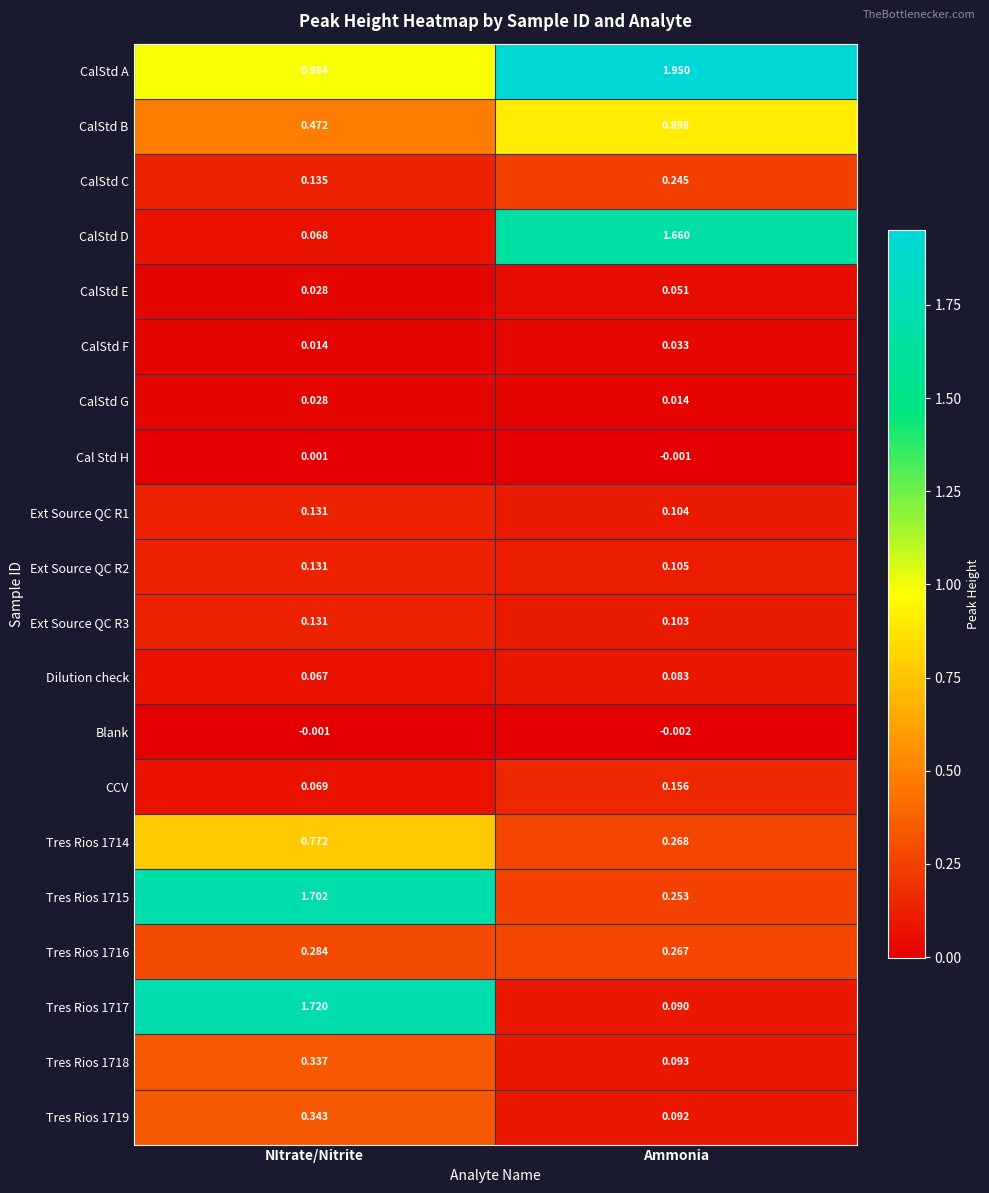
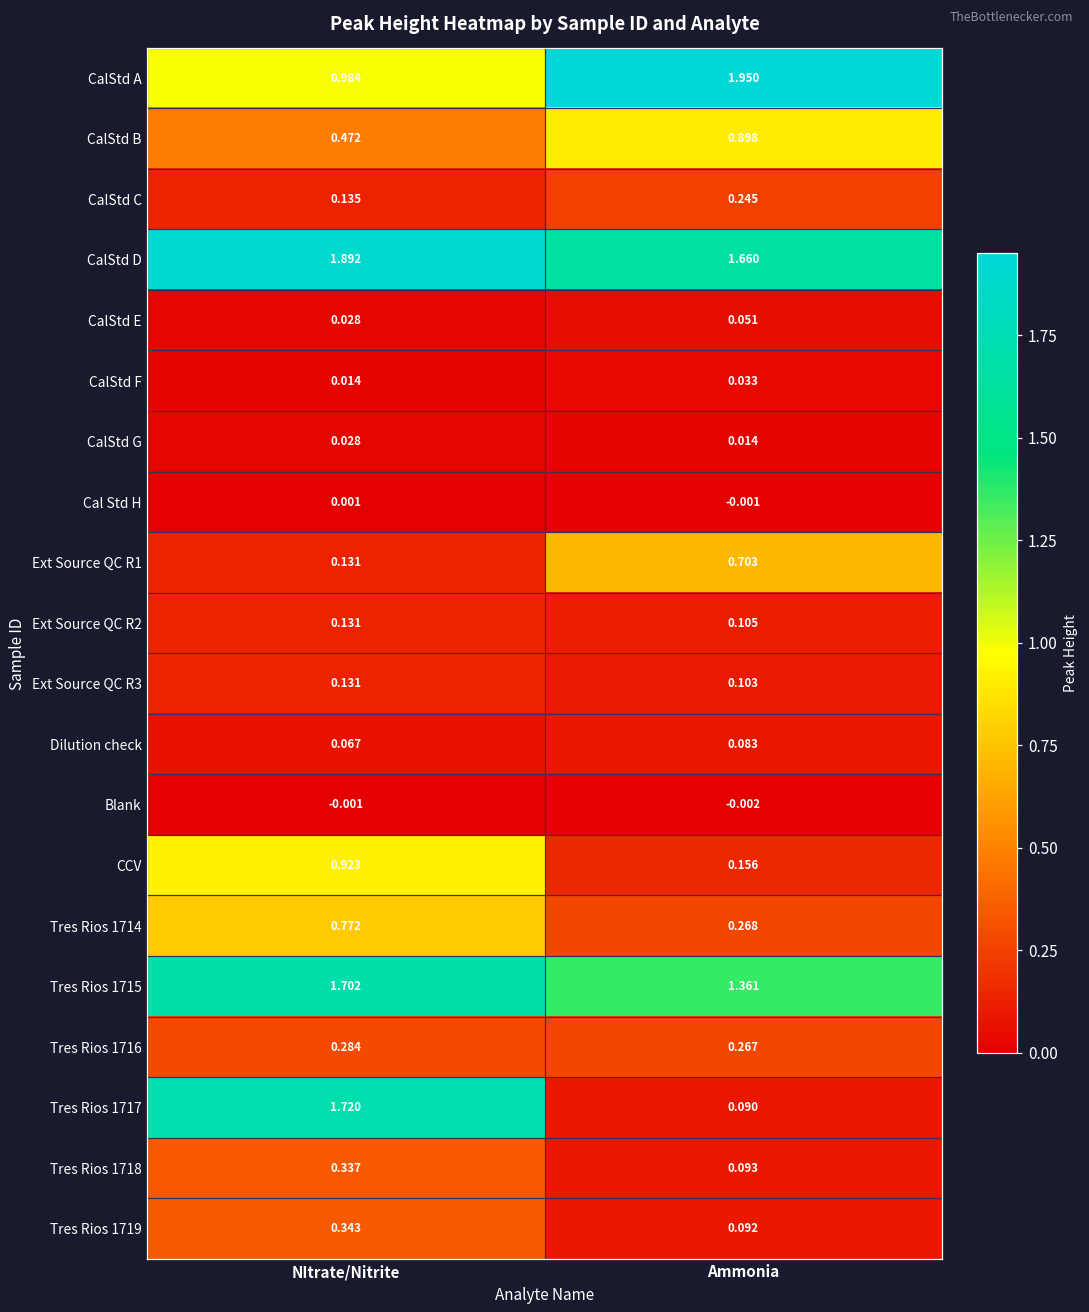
  {
    "CalStd A": {
      "NItrate/Nitrite": 0.984,
      "Ammonia": 1.950
    },
    "CalStd B": {
      "NItrate/Nitrite": 0.472,
      "Ammonia": 0.898
    },
    "CalStd C": {
      "NItrate/Nitrite": 0.135,
      "Ammonia": 0.245
    },
    "CalStd D": {
-     "NItrate/Nitrite": 0.068,
+     "NItrate/Nitrite": 1.892,
      "Ammonia": 1.660
    },
    "CalStd E": {
      "NItrate/Nitrite": 0.028,
      "Ammonia": 0.051
    },
    "CalStd F": {
      "NItrate/Nitrite": 0.014,
      "Ammonia": 0.033
    },
    "CalStd G": {
      "NItrate/Nitrite": 0.028,
      "Ammonia": 0.014
    },
    "Cal Std H": {
      "NItrate/Nitrite": 0.001,
      "Ammonia": -0.001
    },
    "Ext Source QC R1": {
      "NItrate/Nitrite": 0.131,
-     "Ammonia": 0.104
+     "Ammonia": 0.703
    },
    "Ext Source QC R2": {
      "NItrate/Nitrite": 0.131,
      "Ammonia": 0.105
    },
    "Ext Source QC R3": {
      "NItrate/Nitrite": 0.131,
      "Ammonia": 0.103
    },
    "Dilution check": {
      "NItrate/Nitrite": 0.067,
      "Ammonia": 0.083
    },
    "Blank": {
      "NItrate/Nitrite": -0.001,
      "Ammonia": -0.002
    },
    "CCV": {
-     "NItrate/Nitrite": 0.069,
+     "NItrate/Nitrite": 0.923,
      "Ammonia": 0.156
    },
    "Tres Rios 1714": {
      "NItrate/Nitrite": 0.772,
      "Ammonia": 0.268
    },
    "Tres Rios 1715": {
      "NItrate/Nitrite": 1.702,
-     "Ammonia": 0.253
+     "Ammonia": 1.361
    },
    "Tres Rios 1716": {
      "NItrate/Nitrite": 0.284,
      "Ammonia": 0.267
    },
    "Tres Rios 1717": {
      "NItrate/Nitrite": 1.720,
      "Ammonia": 0.090
    },
    "Tres Rios 1718": {
      "NItrate/Nitrite": 0.337,
      "Ammonia": 0.093
    },
    "Tres Rios 1719": {
      "NItrate/Nitrite": 0.343,
      "Ammonia": 0.092
    }
  }
